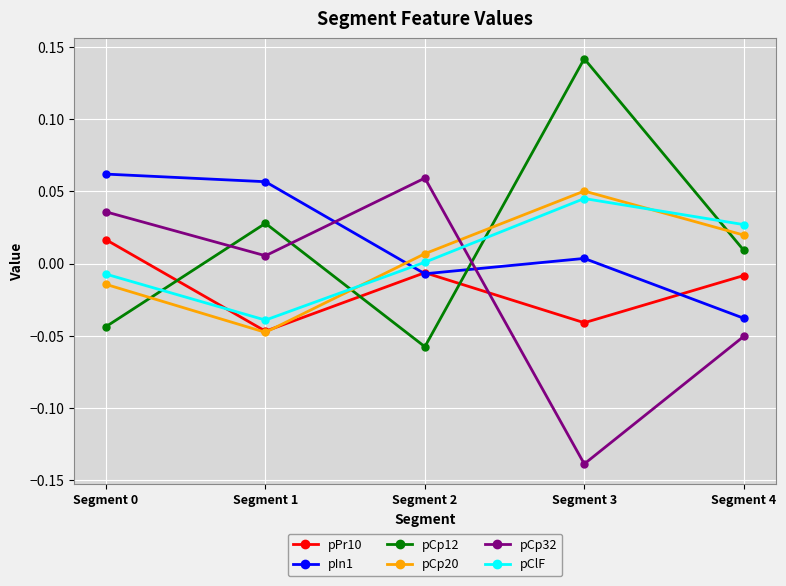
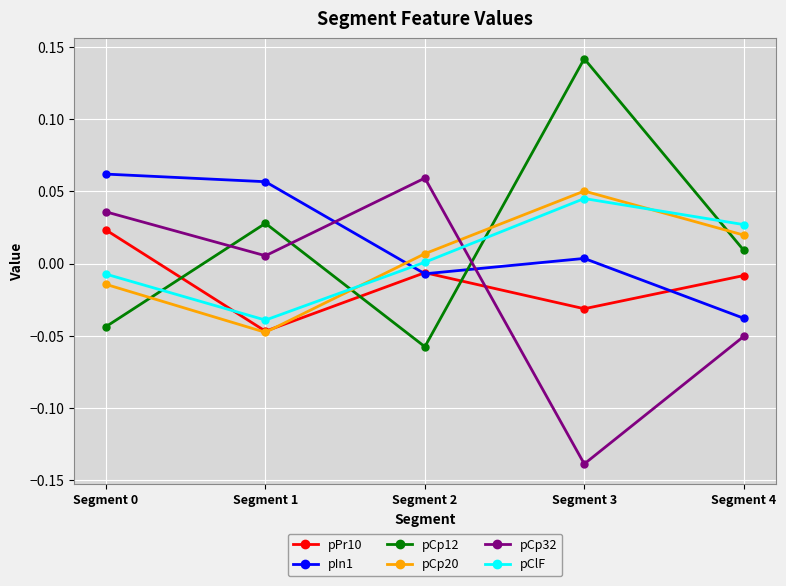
  {
    "pPr10": {
-     "Segment 0": 0.017,
-     "Segment 3": -0.041,
+     "Segment 0": 0.023,
+     "Segment 3": -0.031,
      "Segment 4": -0.008
    },
    "pIn1": {
      "Segment 0": 0.062,
      "Segment 1": 0.057,
      "Segment 3": 0.004,
      "Segment 4": -0.038
    },
    "pCp12": {
      "Segment 0": -0.044,
      "Segment 1": 0.028,
      "Segment 2": -0.058,
      "Segment 3": 0.142,
      "Segment 4": 0.009
    },
    "pCp20": {
      "Segment 0": -0.014,
      "Segment 2": 0.007,
      "Segment 3": 0.050,
      "Segment 4": 0.020
    },
    "pCp32": {
      "Segment 0": 0.036,
      "Segment 1": 0.005,
      "Segment 2": 0.059,
      "Segment 3": -0.139,
      "Segment 4": -0.051
    },
    "pClF": {
      "Segment 0": -0.007,
      "Segment 1": -0.039,
      "Segment 2": 0.001,
      "Segment 3": 0.045,
      "Segment 4": 0.027
    }
  }
